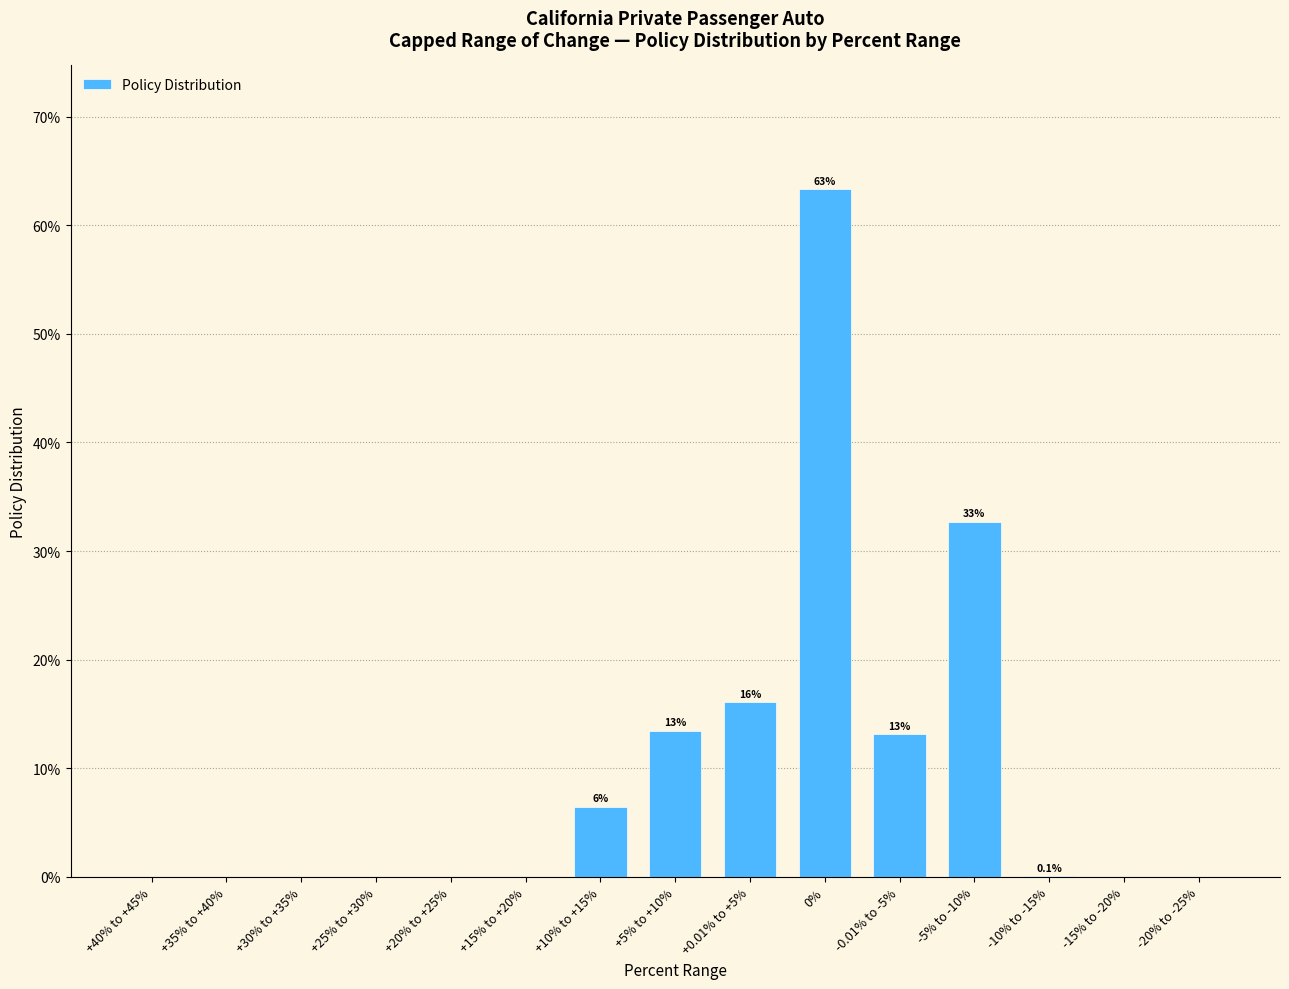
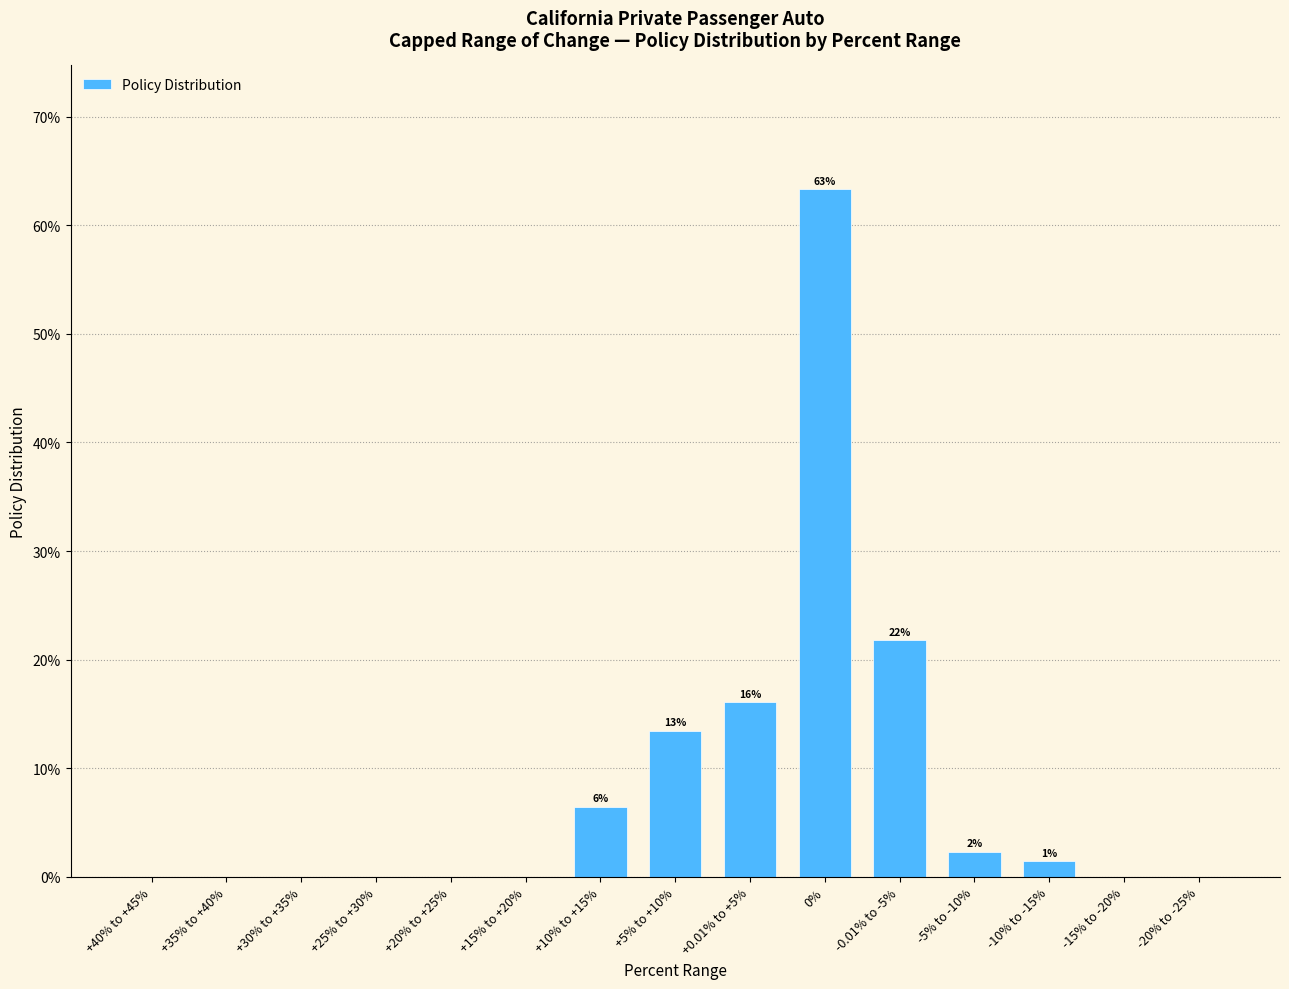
  {
    "+10% to +15%": "6%",
    "+5% to +10%": "13%",
    "+0.01% to +5%": "16%",
    "0%": "63%",
-   "-0.01% to -5%": "13%",
-   "-5% to -10%": "33%",
-   "-10% to -15%": "0.1%"
+   "-0.01% to -5%": "22%",
+   "-5% to -10%": "2%",
+   "-10% to -15%": "1%"
  }
